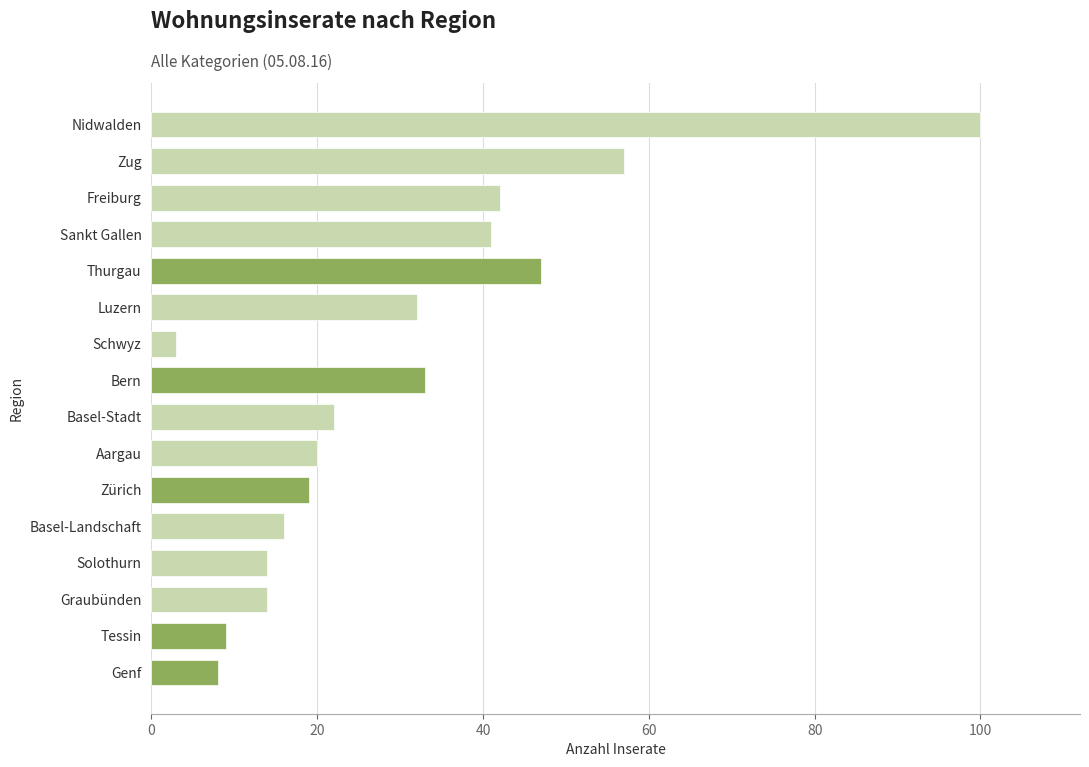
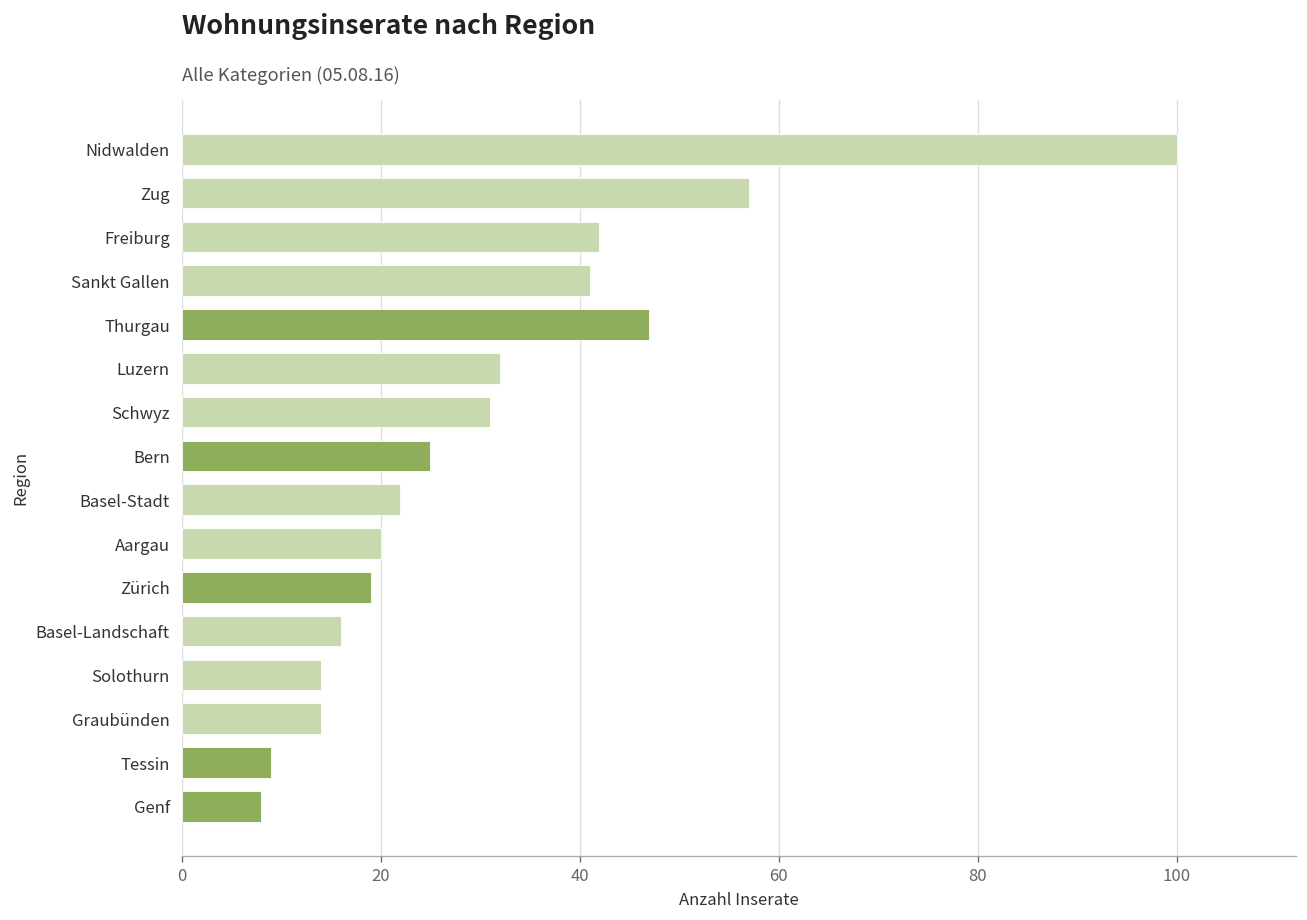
  {
    "Nidwalden": 100,
    "Zug": 57,
    "Freiburg": 42,
    "Sankt Gallen": 41,
    "Thurgau": 47,
    "Luzern": 32,
-   "Schwyz": 3,
-   "Bern": 33,
+   "Schwyz": 31,
+   "Bern": 25,
    "Basel-Stadt": 22,
    "Aargau": 20,
    "Zürich": 19,
    "Basel-Landschaft": 16,
    "Solothurn": 14,
    "Graubünden": 14,
    "Tessin": 9,
    "Genf": 8
  }
